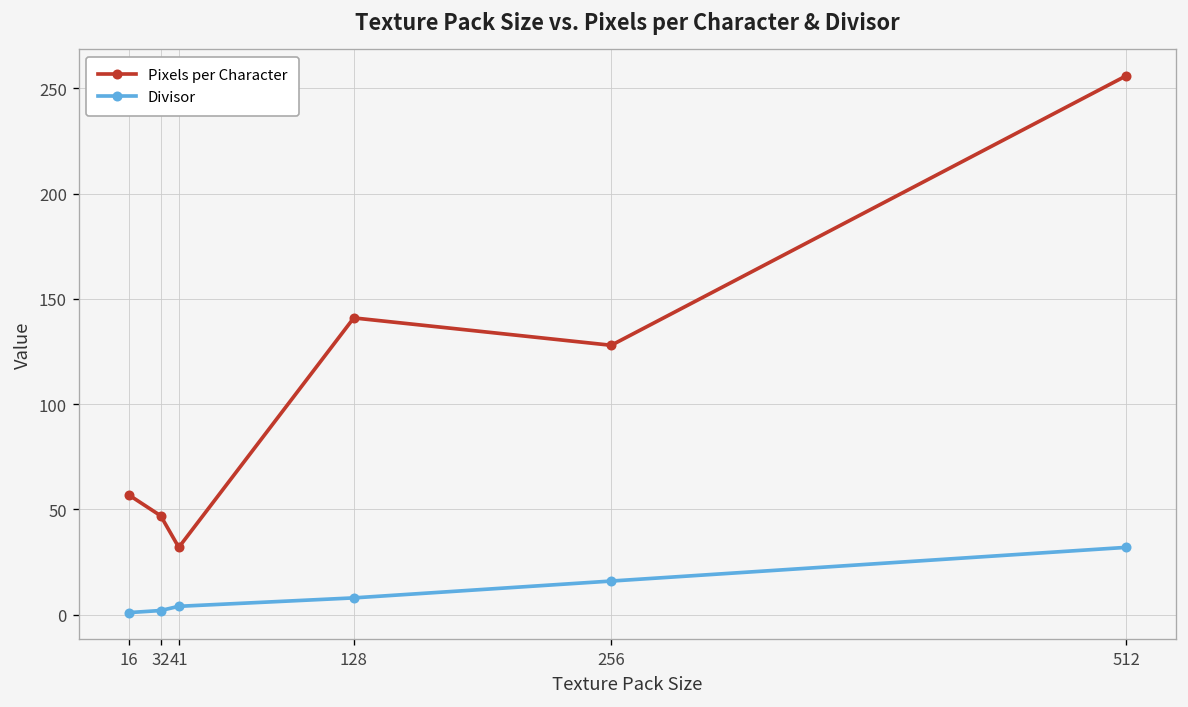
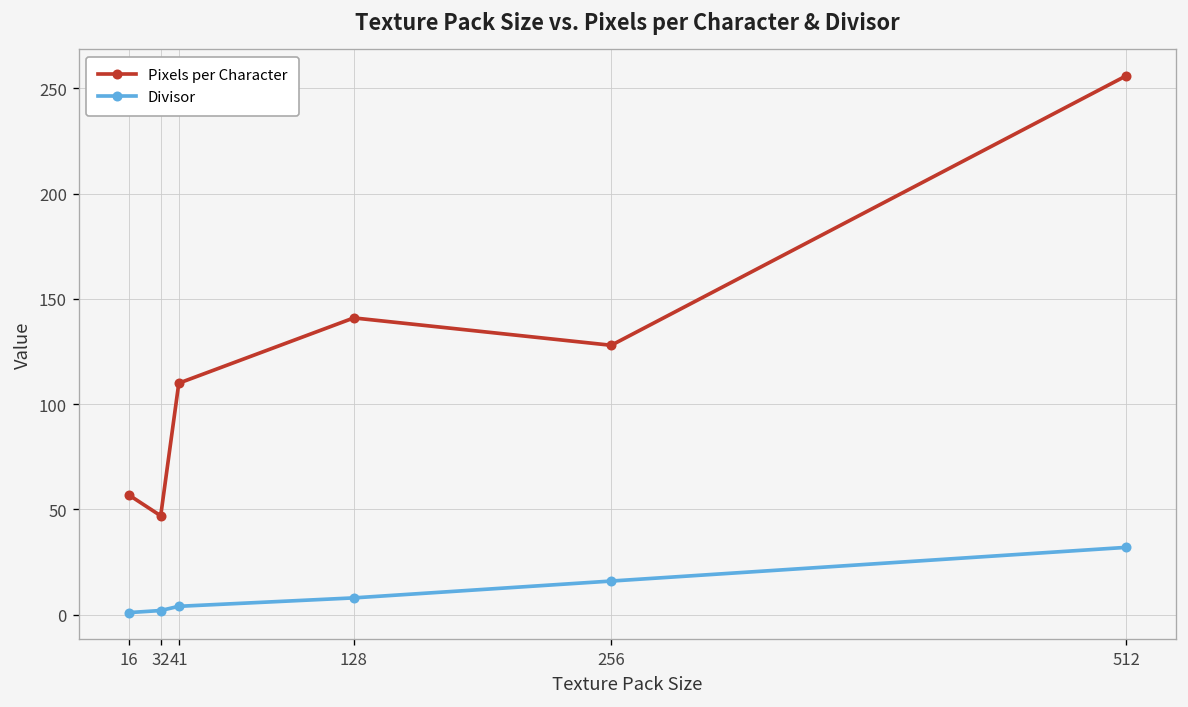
  {
    "Pixels per Character": {
      "16": 57,
      "32": 47,
-     "41": 32,
+     "41": 110,
      "128": 141,
      "256": 128,
      "512": 256
    },
    "Divisor": {
      "16": 1,
      "32": 2,
      "41": 4,
      "128": 8,
      "256": 16,
      "512": 32
    }
  }
